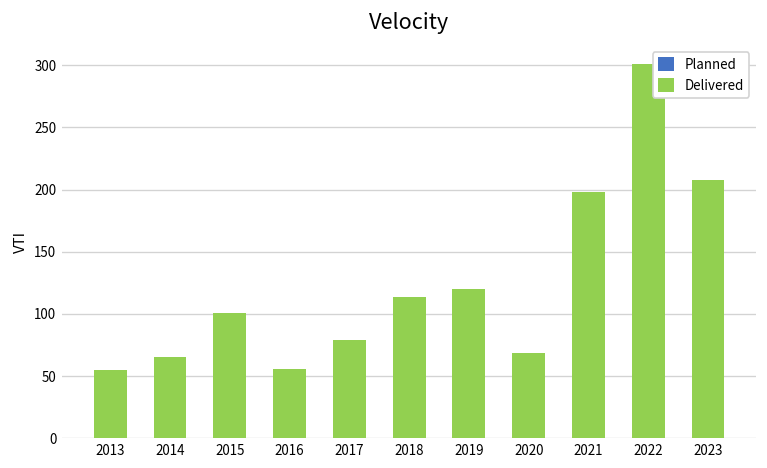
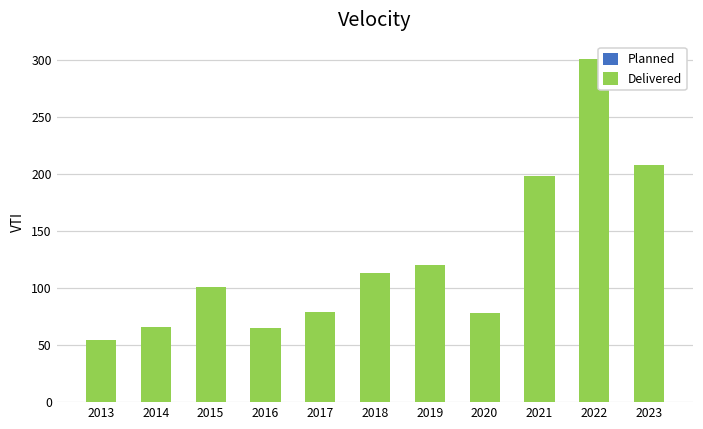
  {
    "Delivered": {
      "2013": 54,
      "2014": 66,
      "2015": 101,
-     "2016": 56,
+     "2016": 65,
      "2017": 79,
      "2018": 113,
      "2019": 120,
-     "2020": 69,
+     "2020": 78,
      "2021": 198,
      "2022": 301,
      "2023": 208
    }
  }
